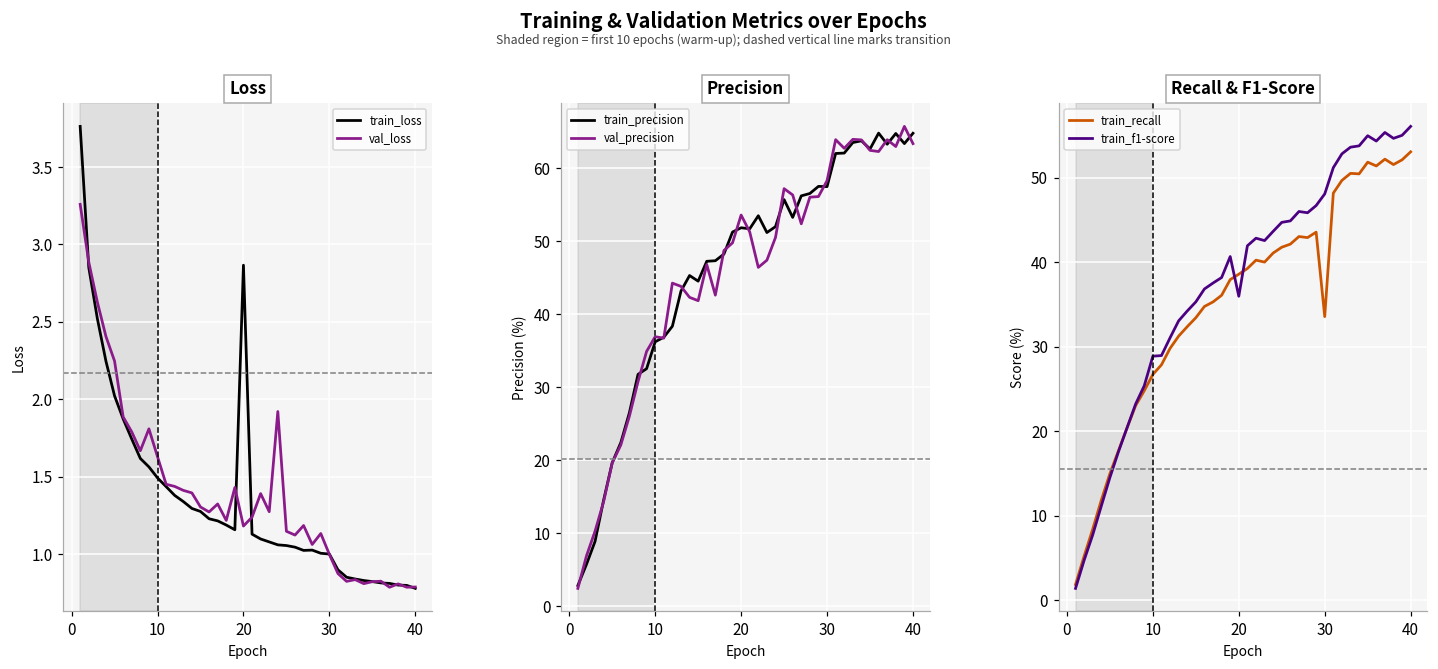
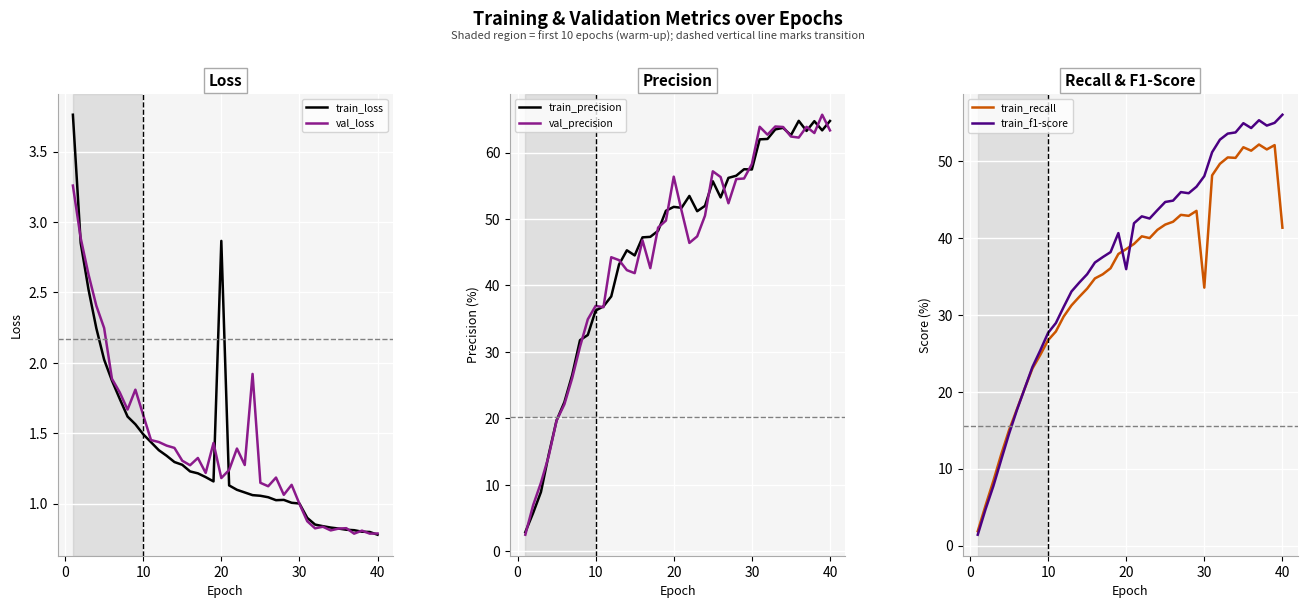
  {
    "Loss": {
      "train_loss": {
        "10": 1.49,
        "20": 2.87
      },
      "val_loss": {
        "10": 1.63,
        "20": 1.18
      }
    },
    "Precision": {
      "train_precision": {
        "10": 36,
        "20": 52,
        "30": 57,
        "40": 65
      },
      "val_precision": {
        "10": 37,
-       "20": 54,
+       "20": 56,
        "30": 58,
        "40": 63
      }
    },
    "Recall & F1-Score": {
      "train_recall": {
        "10": 27,
        "20": 39,
        "30": 34,
-       "40": 53
+       "40": 41
      },
      "train_f1-score": {
-       "10": 29,
+       "10": 28,
        "20": 36,
        "30": 48,
        "40": 56
      }
    }
  }
